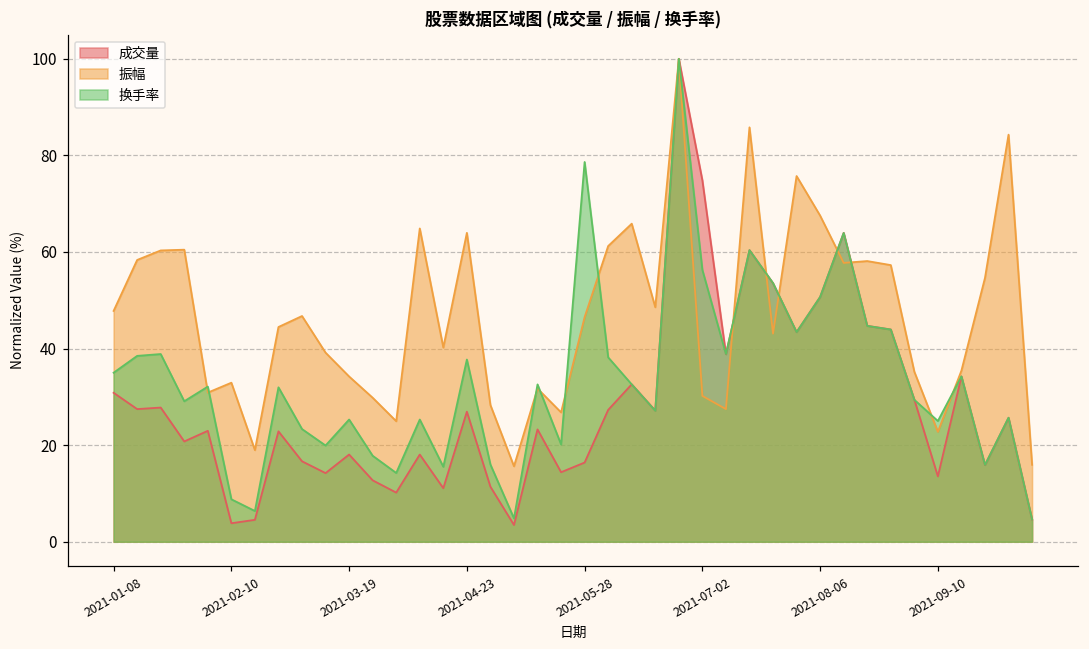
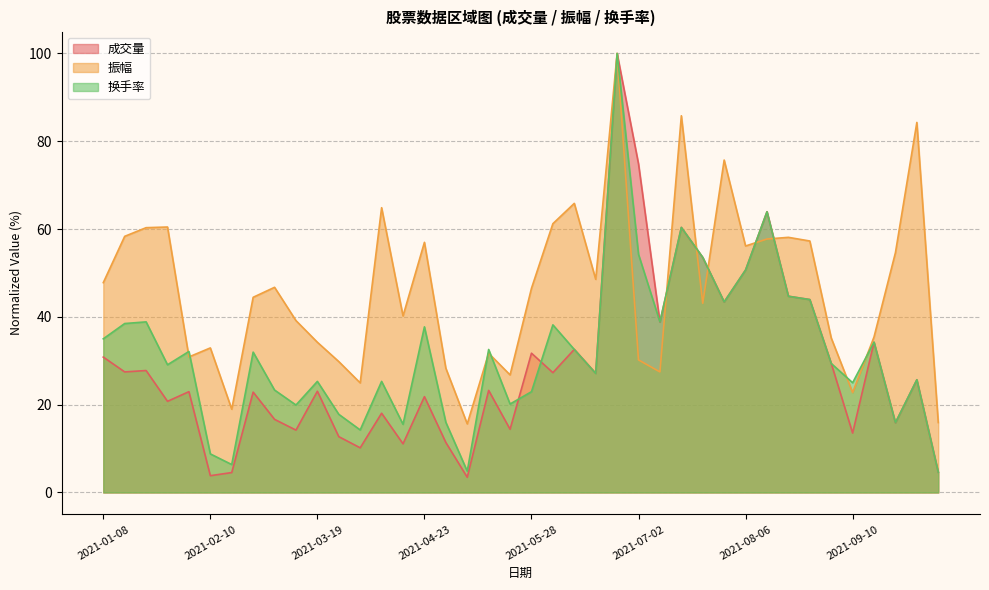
  {
    "成交量": {
      "2021-01-08": 31,
      "2021-02-10": 4,
-     "2021-03-19": 18,
-     "2021-04-23": 27,
-     "2021-05-28": 16,
+     "2021-03-19": 23,
+     "2021-04-23": 22,
+     "2021-05-28": 32,
      "2021-07-02": 75,
      "2021-09-10": 14
    },
    "振幅": {
      "2021-01-08": 48,
      "2021-02-10": 33,
      "2021-03-19": 34,
-     "2021-04-23": 64,
+     "2021-04-23": 57,
      "2021-05-28": 47,
      "2021-07-02": 30,
-     "2021-08-06": 68,
+     "2021-08-06": 56,
      "2021-09-10": 23
    },
    "换手率": {
      "2021-01-08": 35,
      "2021-02-10": 9,
      "2021-03-19": 25,
      "2021-04-23": 38,
-     "2021-05-28": 79,
-     "2021-07-02": 56,
+     "2021-05-28": 23,
+     "2021-07-02": 54,
      "2021-09-10": 25
    }
  }
